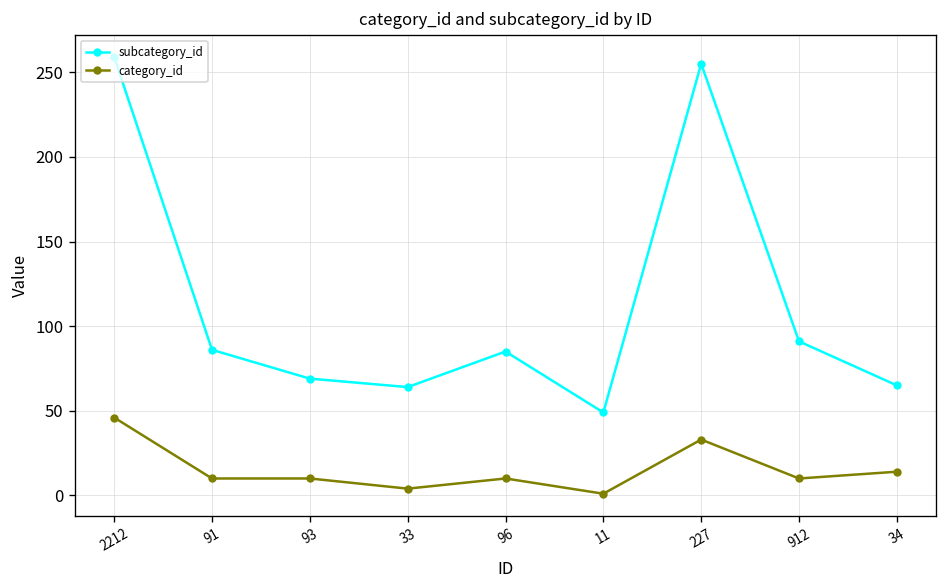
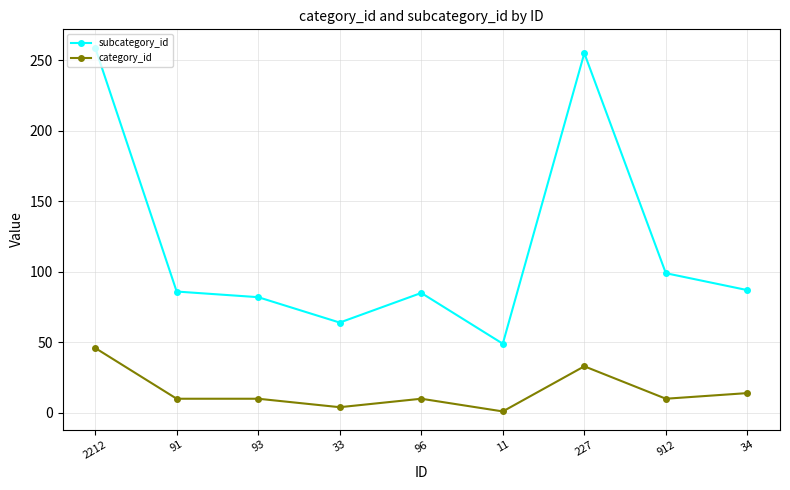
  {
    "subcategory_id": {
      "91": 86,
-     "93": 69,
+     "93": 82,
      "33": 64,
      "96": 85,
      "11": 49,
      "227": 255,
-     "912": 91,
-     "34": 65
+     "912": 99,
+     "34": 87
    },
    "category_id": {
      "2212": 46,
      "91": 10,
      "93": 10,
      "33": 4,
      "96": 10,
      "11": 1,
      "227": 33,
      "912": 10,
      "34": 14
    }
  }
